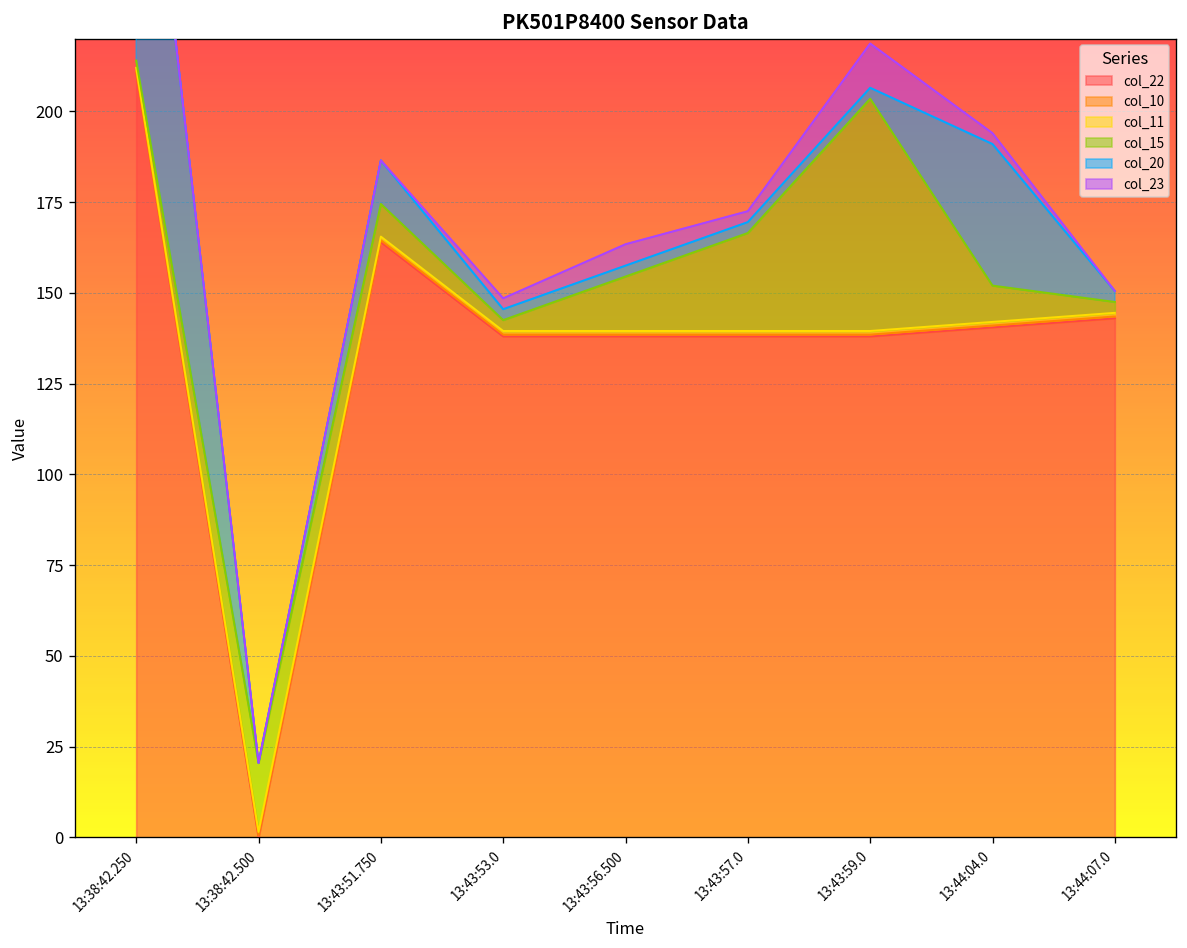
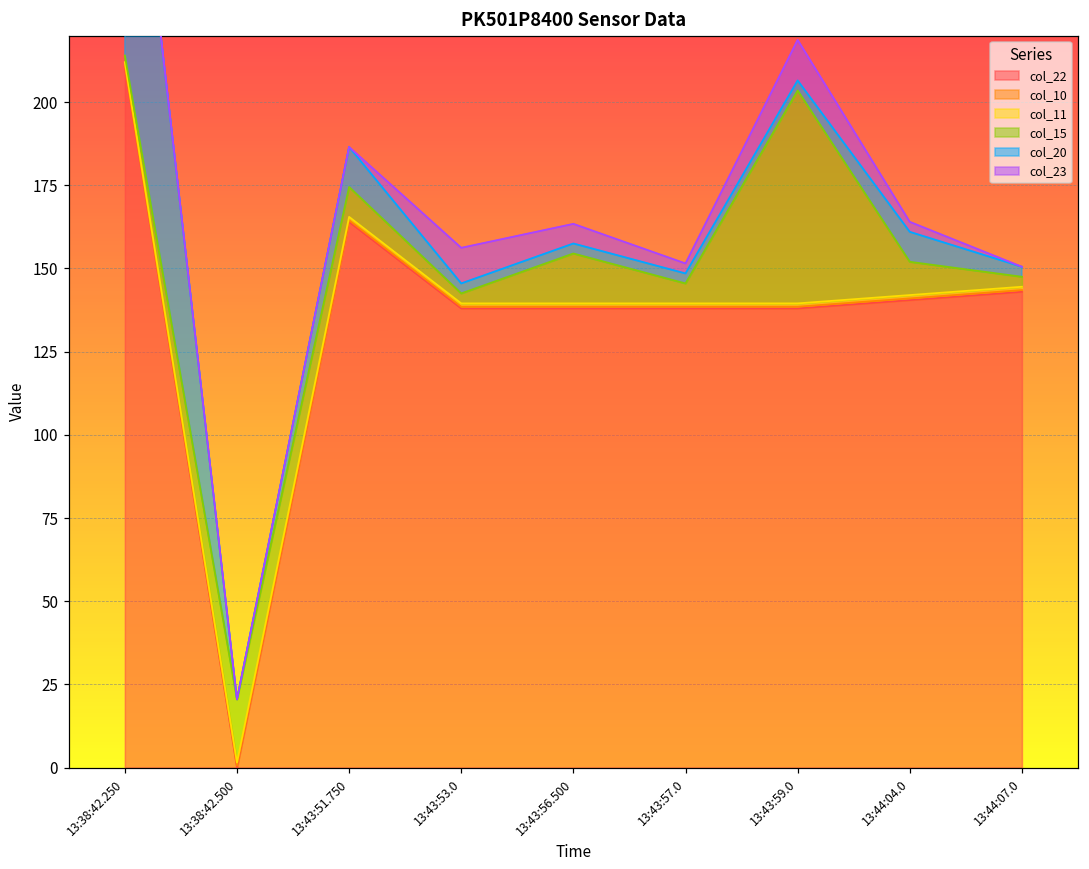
  {
    "col_11": {
      "13:38:42.250": 1,
      "13:38:42.500": 1,
      "13:43:51.750": 1,
      "13:43:53.0": 1,
      "13:43:56.500": 1,
      "13:43:57.0": 1,
      "13:43:59.0": 1,
      "13:44:04.0": 1,
      "13:44:07.0": 1
    },
    "col_15": {
      "13:38:42.250": 2,
      "13:43:51.750": 9,
      "13:43:53.0": 3,
      "13:43:56.500": 15,
-     "13:43:57.0": 27,
+     "13:43:57.0": 6,
      "13:43:59.0": 64,
      "13:44:04.0": 10,
      "13:44:07.0": 3
    },
    "col_20": {
      "13:43:53.0": 3,
      "13:43:56.500": 3,
      "13:43:57.0": 3,
      "13:43:59.0": 3,
-     "13:44:04.0": 39
+     "13:44:04.0": 9
    },
    "col_23": {
-     "13:43:53.0": 3,
+     "13:43:53.0": 11,
      "13:43:56.500": 6,
      "13:43:57.0": 3,
      "13:43:59.0": 12,
      "13:44:04.0": 3
    }
  }
